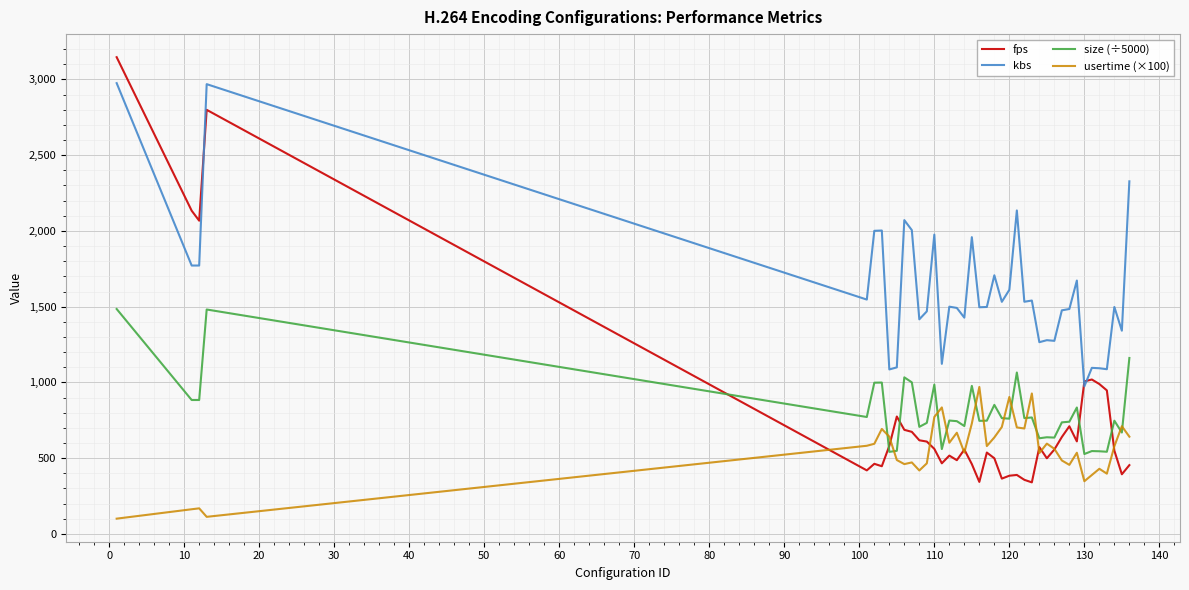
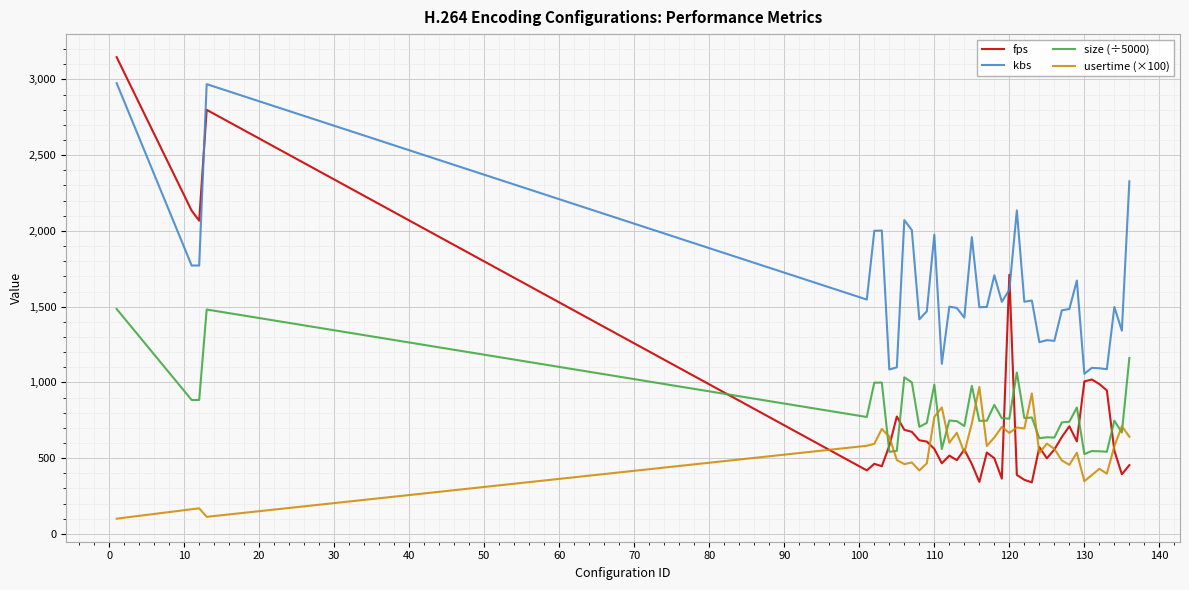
  {
    "fps": {
      "110": "560",
-     "120": "380",
+     "120": "1,710",
      "130": "1,010"
    },
    "kbs": {
      "110": "1,980",
      "120": "1,610",
-     "130": "970"
+     "130": "1,060"
    },
    "size (÷5000)": {
      "110": "990",
      "120": "760",
      "130": "530"
    },
    "usertime (×100)": {
      "110": "770",
-     "120": "900",
+     "120": "670",
      "130": "350"
    }
  }
